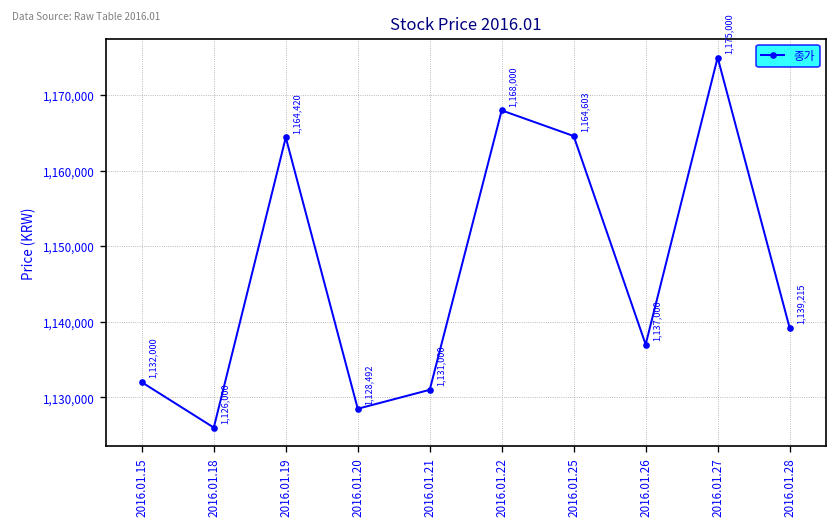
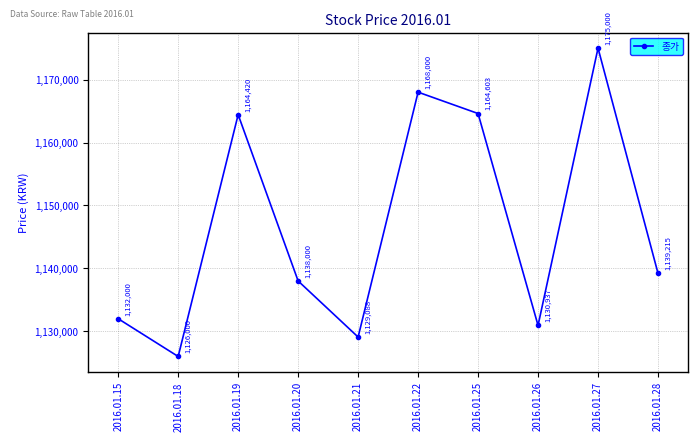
  {
    "2016.01.15": "1,132,000",
    "2016.01.18": "1,126,000",
    "2016.01.19": "1,164,420",
-   "2016.01.20": "1,128,492",
-   "2016.01.21": "1,131,000",
+   "2016.01.20": "1,138,000",
+   "2016.01.21": "1,129,088",
    "2016.01.22": "1,168,000",
-   "2016.01.26": "1,137,000",
+   "2016.01.26": "1,130,937",
    "2016.01.27": "1,175,000",
    "2016.01.28": "1,139,215"
  }
